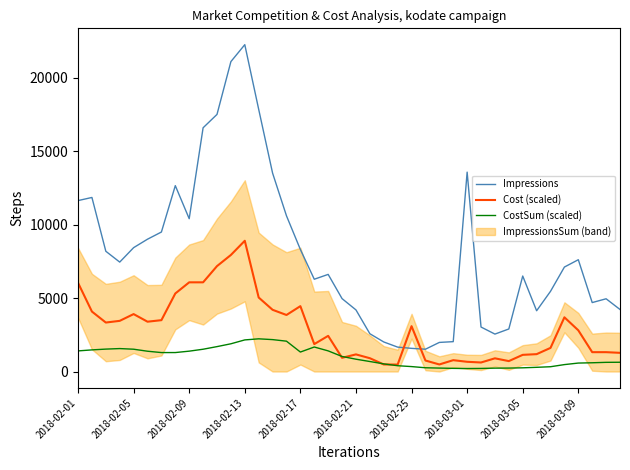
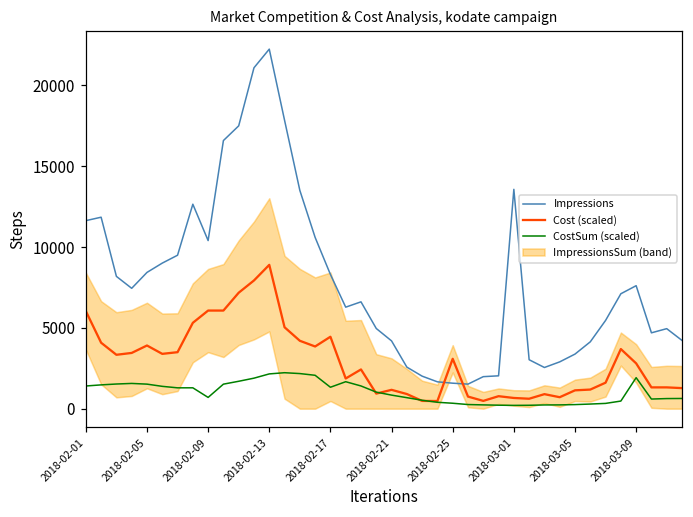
  {
    "Impressions": {
      "2018-02-01": 11600,
      "2018-02-05": 8400,
      "2018-02-09": 10400,
      "2018-02-13": 22200,
      "2018-02-21": 4200,
      "2018-02-25": 1600,
      "2018-03-01": 13600,
-     "2018-03-05": 6500,
+     "2018-03-05": 3400,
      "2018-03-09": 7600
    },
    "ImpressionsSum (band)": {
      "2018-02-21": 3100
    },
    "Cost (scaled)": {
      "2018-02-01": 6000,
      "2018-02-05": 3900,
      "2018-02-09": 6100,
      "2018-02-13": 8900,
      "2018-02-17": 4400,
      "2018-02-21": 1200,
      "2018-02-25": 3100,
      "2018-03-01": 700,
      "2018-03-05": 1100,
      "2018-03-09": 2800
    },
    "CostSum (scaled)": {
      "2018-02-01": 1400,
      "2018-02-05": 1500,
-     "2018-02-09": 1400,
+     "2018-02-09": 700,
      "2018-02-13": 2200,
      "2018-02-17": 1300,
      "2018-02-21": 800,
      "2018-02-25": 300,
      "2018-03-01": 200,
      "2018-03-05": 300,
-     "2018-03-09": 600
+     "2018-03-09": 1900
    }
  }
